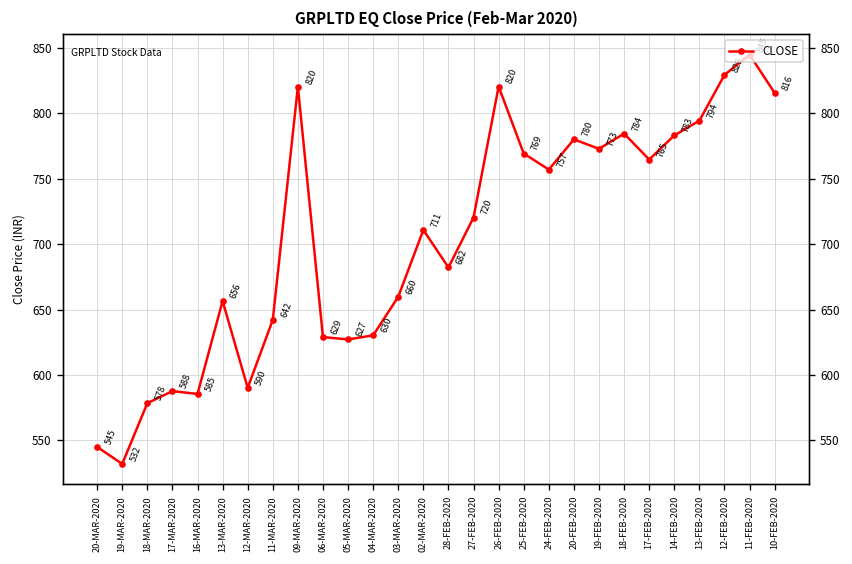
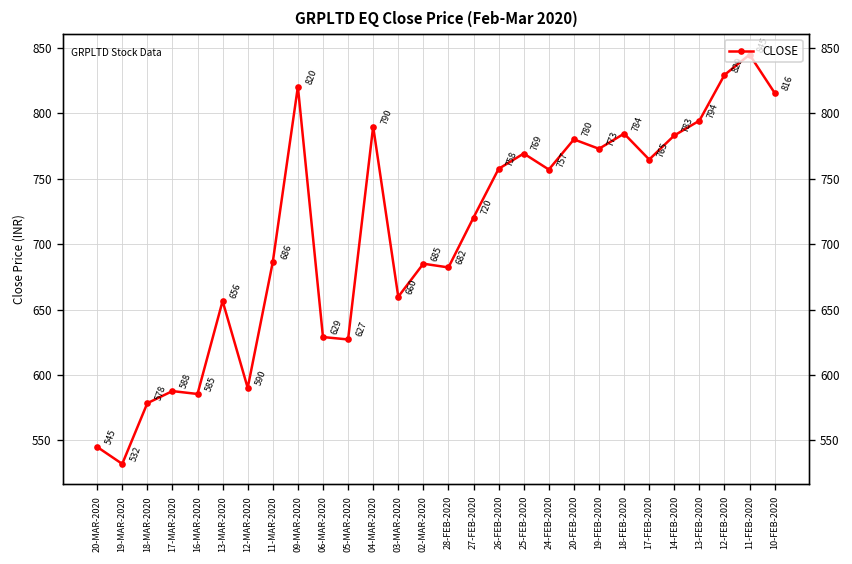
  {
    "20-MAR-2020": 545,
    "19-MAR-2020": 532,
    "18-MAR-2020": 578,
    "17-MAR-2020": 588,
    "16-MAR-2020": 585,
    "13-MAR-2020": 656,
    "12-MAR-2020": 590,
-   "11-MAR-2020": 642,
+   "11-MAR-2020": 686,
    "09-MAR-2020": 820,
    "06-MAR-2020": 629,
    "05-MAR-2020": 627,
-   "04-MAR-2020": 630,
+   "04-MAR-2020": 790,
    "03-MAR-2020": 660,
-   "02-MAR-2020": 711,
+   "02-MAR-2020": 685,
    "28-FEB-2020": 682,
    "27-FEB-2020": 720,
-   "26-FEB-2020": 820,
+   "26-FEB-2020": 758,
    "25-FEB-2020": 769,
    "24-FEB-2020": 757,
    "20-FEB-2020": 780,
    "19-FEB-2020": 773,
    "18-FEB-2020": 784,
    "17-FEB-2020": 765,
    "14-FEB-2020": 783,
    "13-FEB-2020": 794,
    "10-FEB-2020": 816
  }
